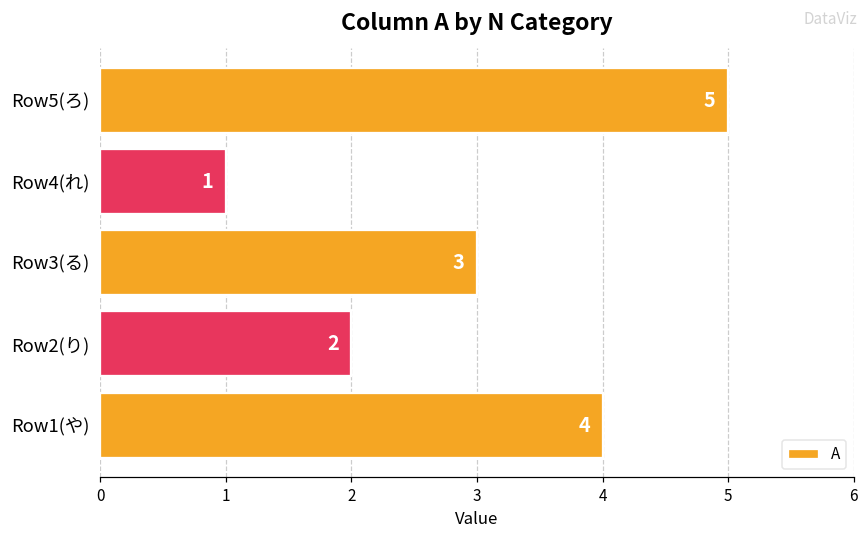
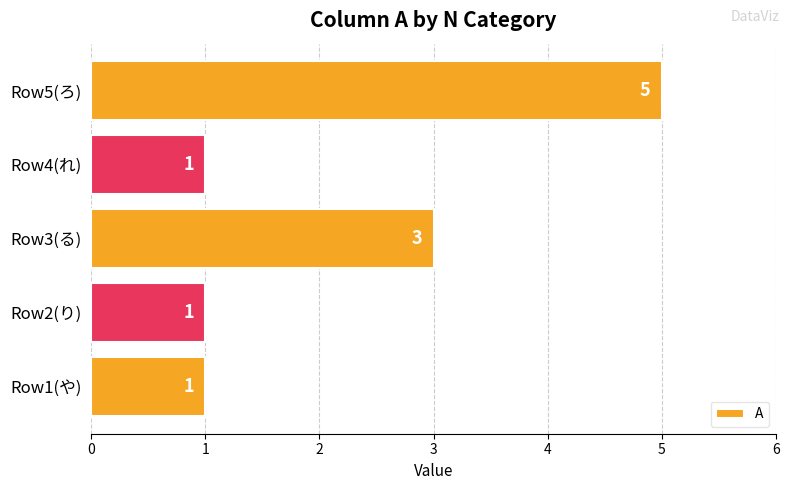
  {
    "Row5(ろ)": 5,
    "Row4(れ)": 1,
    "Row3(る)": 3,
-   "Row2(り)": 2,
-   "Row1(や)": 4
+   "Row2(り)": 1,
+   "Row1(や)": 1
  }
